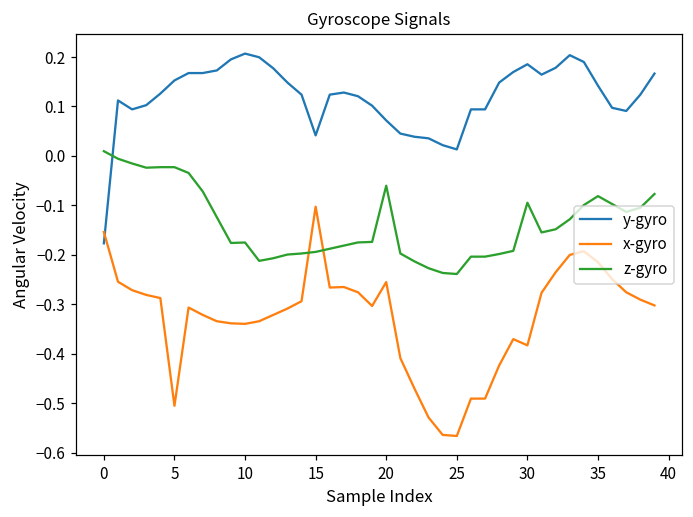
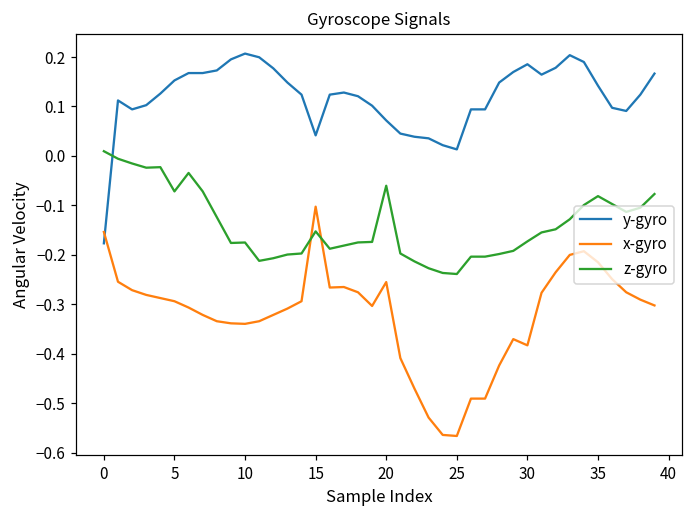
  {
    "y-gyro": {
      "0": -0.18,
      "5": 0.15,
      "10": 0.21,
      "15": 0.04,
      "20": 0.07,
      "25": 0.01,
      "30": 0.19,
      "35": 0.14
    },
    "x-gyro": {
      "0": -0.15,
-     "5": -0.51,
+     "5": -0.29,
      "10": -0.34,
      "15": -0.10,
      "20": -0.26,
      "25": -0.57,
      "30": -0.38
    },
    "z-gyro": {
      "0": 0.01,
-     "5": -0.02,
+     "5": -0.07,
      "10": -0.18,
-     "15": -0.19,
+     "15": -0.15,
      "20": -0.06,
      "25": -0.24,
-     "30": -0.09,
+     "30": -0.17,
      "35": -0.08
    }
  }
